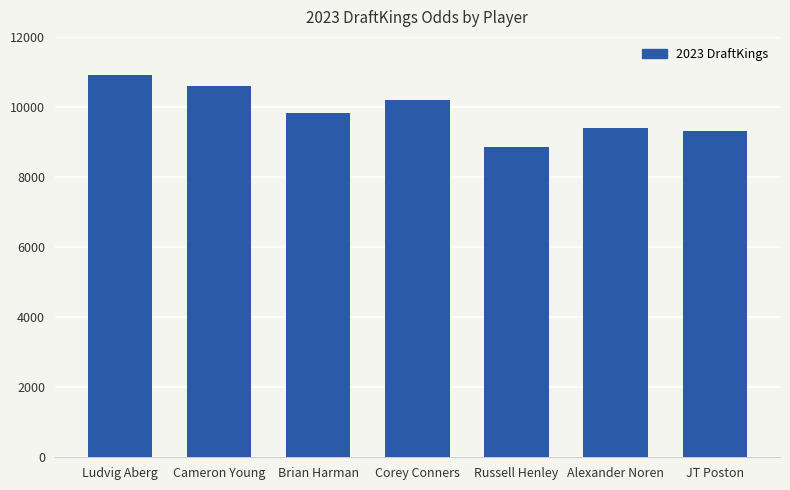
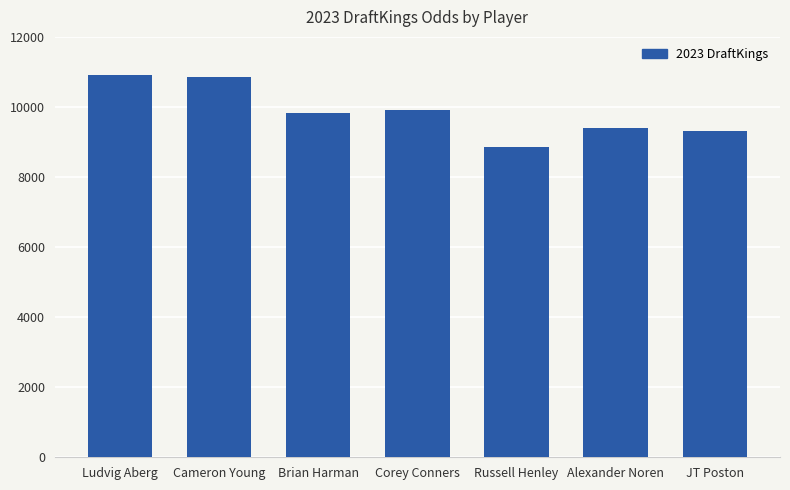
  {
    "Ludvig Aberg": 10900,
-   "Cameron Young": 10600,
+   "Cameron Young": 10900,
    "Brian Harman": 9800,
-   "Corey Conners": 10200,
+   "Corey Conners": 9900,
    "Russell Henley": 8900,
    "Alexander Noren": 9400,
    "JT Poston": 9300
  }
